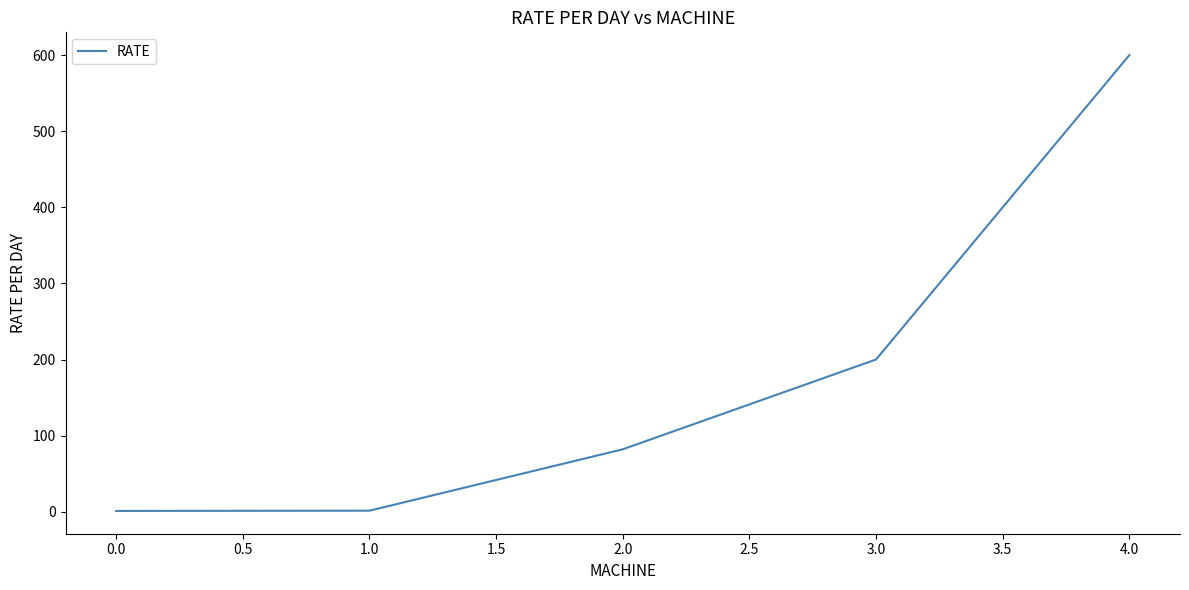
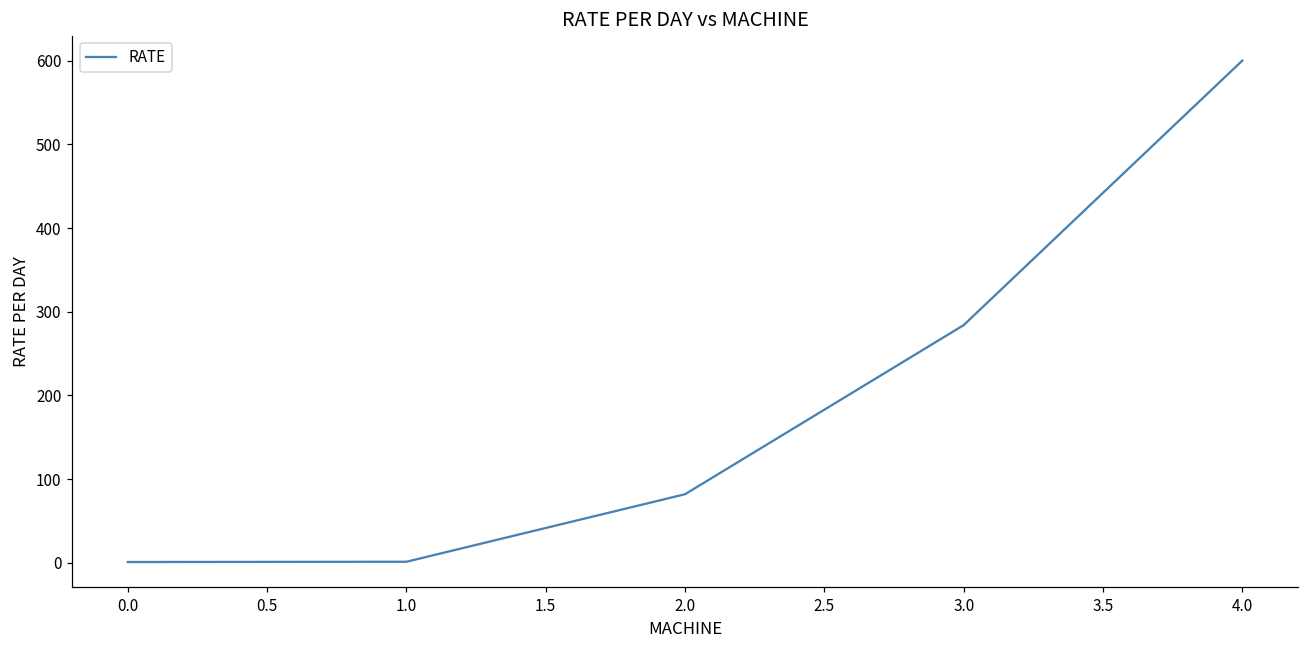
  {
    "0.0": 0,
    "1.0": 0,
    "2.0": 80,
-   "3.0": 200,
+   "3.0": 280,
    "4.0": 600
  }
